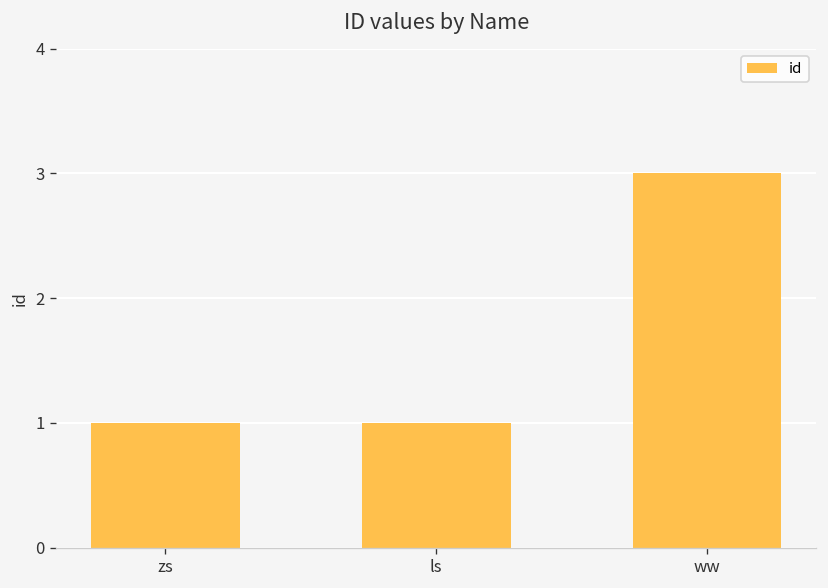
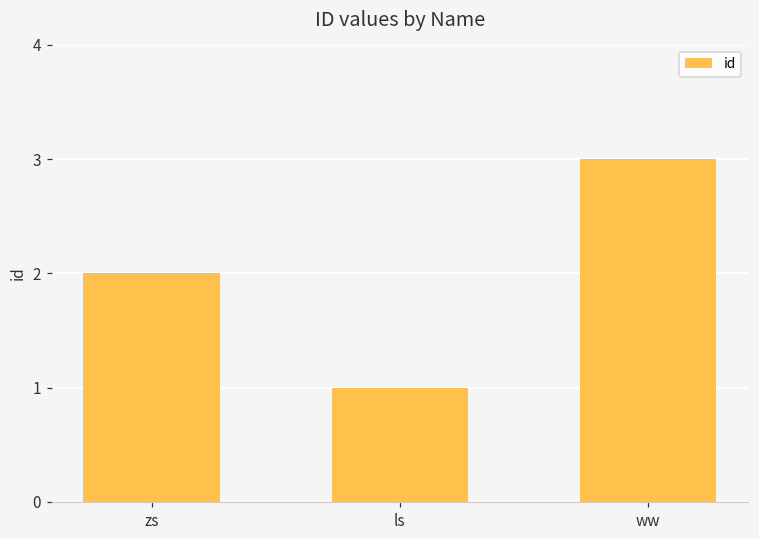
  {
-   "zs": 1,
+   "zs": 2,
    "ls": 1,
    "ww": 3
  }
